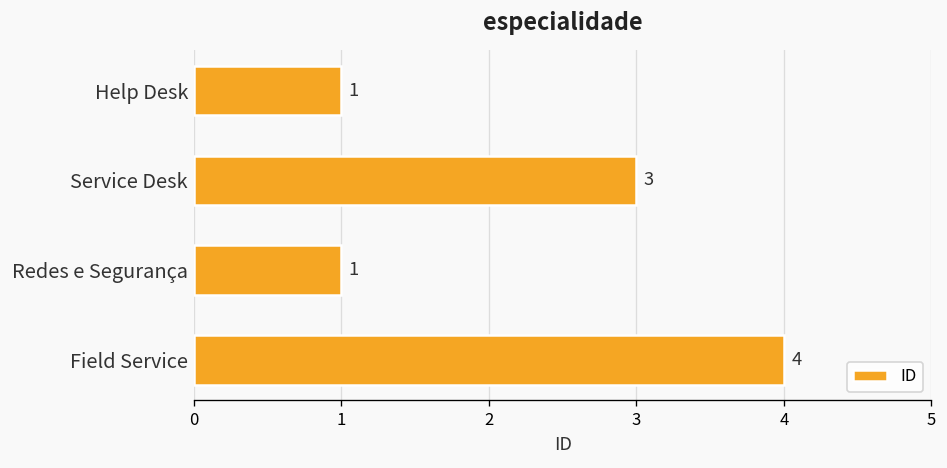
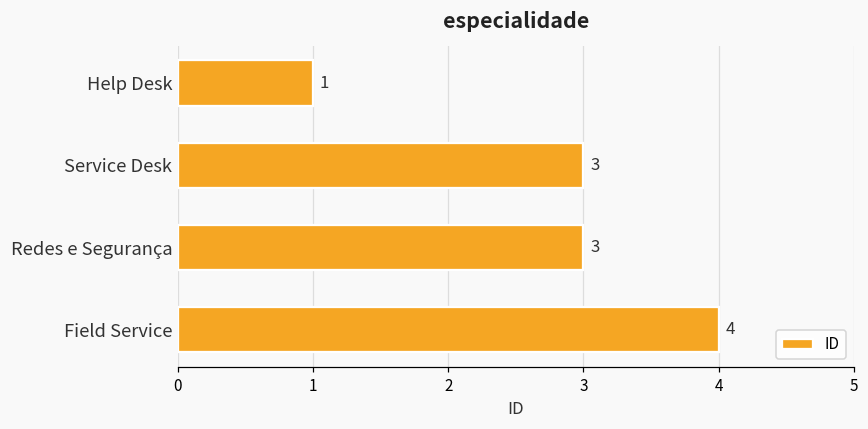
  {
    "Help Desk": 1,
    "Service Desk": 3,
-   "Redes e Segurança": 1,
+   "Redes e Segurança": 3,
    "Field Service": 4
  }
